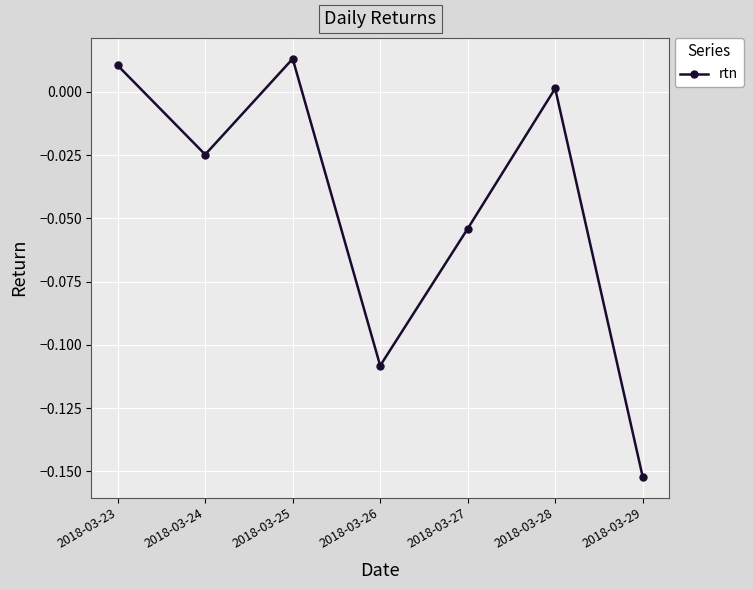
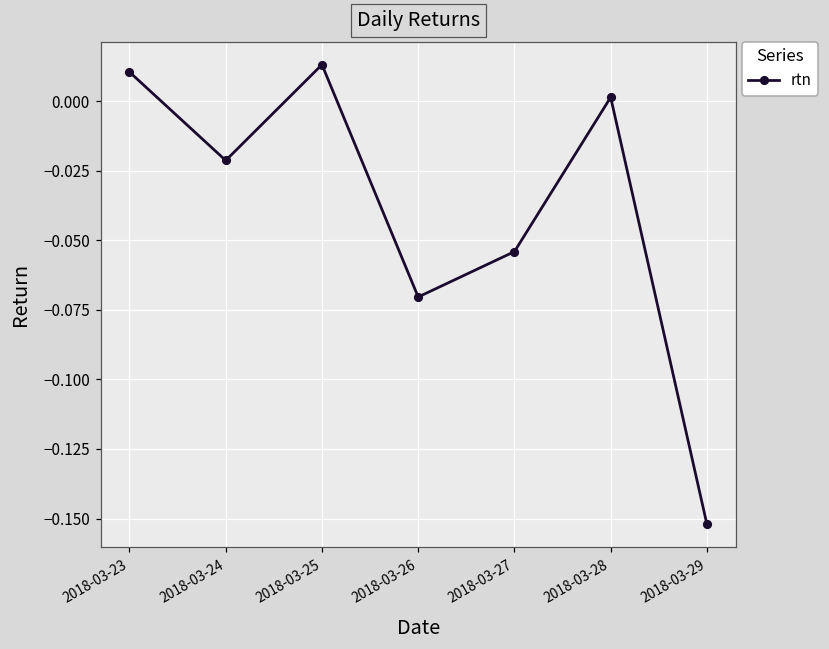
  {
    "2018-03-23": 0.010,
-   "2018-03-24": -0.025,
+   "2018-03-24": -0.021,
    "2018-03-25": 0.013,
-   "2018-03-26": -0.108,
+   "2018-03-26": -0.070,
    "2018-03-27": -0.054,
    "2018-03-28": 0.001,
    "2018-03-29": -0.152
  }
